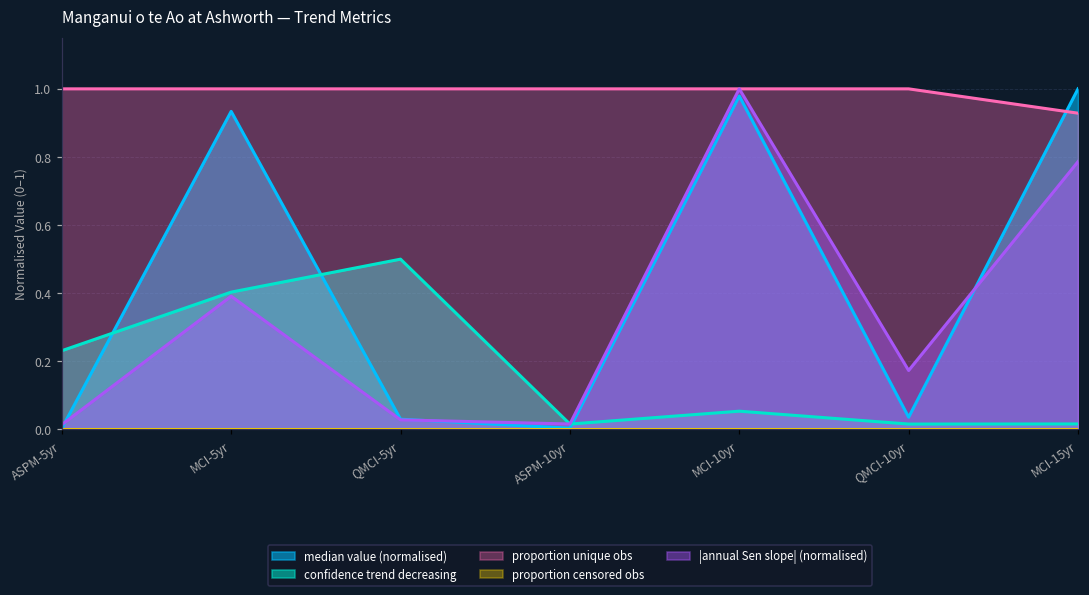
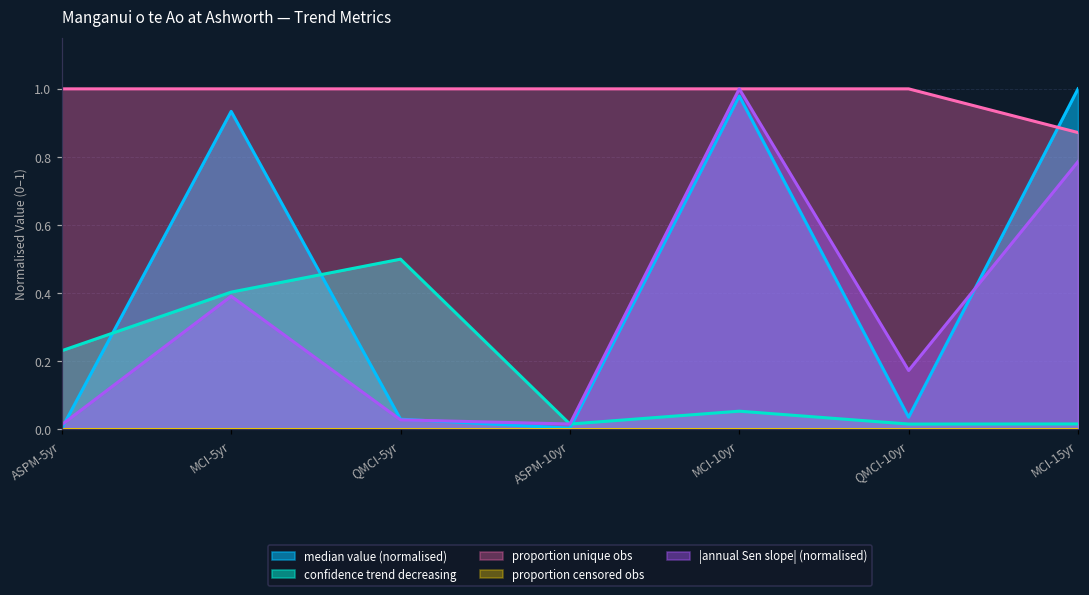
  {
    "proportion unique obs": {
      "ASPM-5yr": 1.00,
      "MCI-5yr": 1.00,
      "QMCI-5yr": 1.00,
      "ASPM-10yr": 1.00,
      "QMCI-10yr": 1.00,
-     "MCI-15yr": 0.93
+     "MCI-15yr": 0.87
    },
    "proportion censored obs": {
      "MCI-5yr": 0.00,
      "QMCI-5yr": 0.00,
      "MCI-10yr": 0.00,
      "QMCI-10yr": 0.00,
      "MCI-15yr": 0.00
    },
    "|annual Sen slope| (normalised)": {
      "ASPM-5yr": 0.01,
      "MCI-5yr": 0.39,
      "QMCI-10yr": 0.17,
      "MCI-15yr": 0.79
    }
  }
